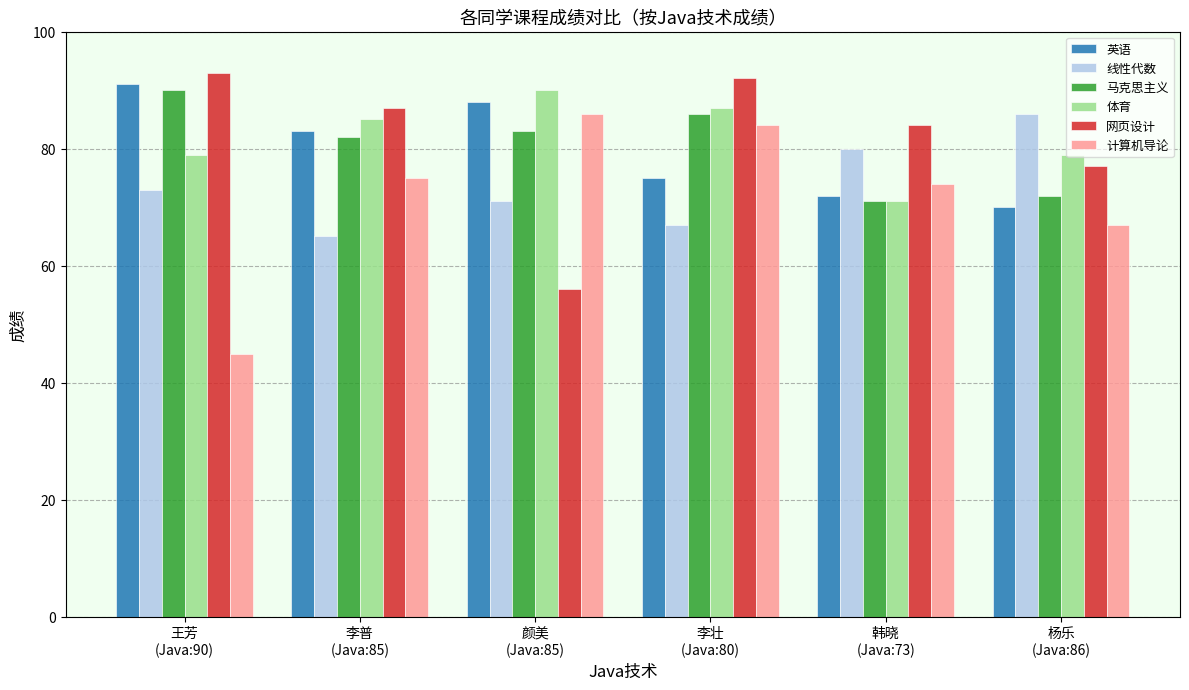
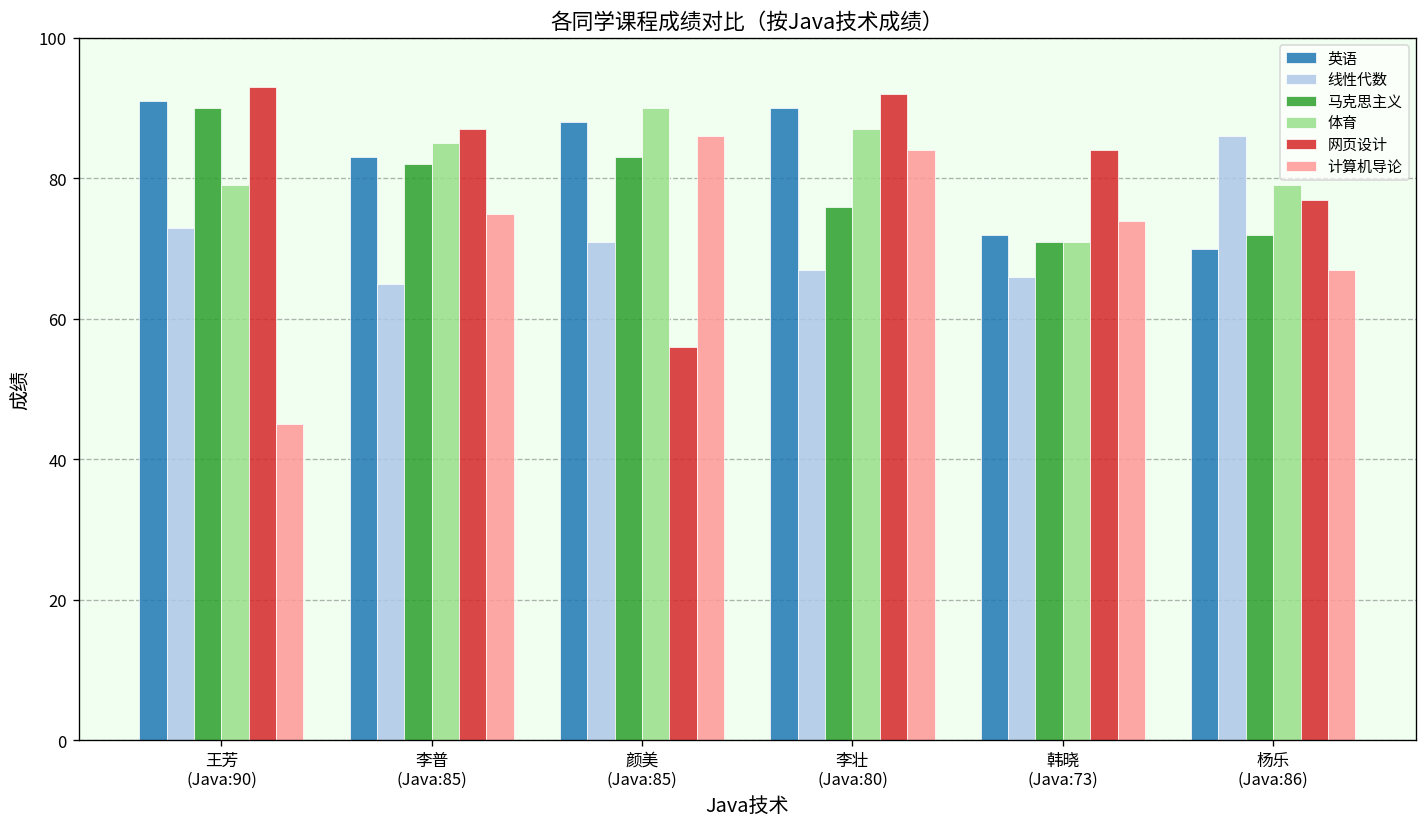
  {
    "英语": {
      "王芳 (Java:90)": 91,
      "李普 (Java:85)": 83,
      "颜美 (Java:85)": 88,
-     "李壮 (Java:80)": 75,
+     "李壮 (Java:80)": 90,
      "韩晓 (Java:73)": 72,
      "杨乐 (Java:86)": 70
    },
    "线性代数": {
      "王芳 (Java:90)": 73,
      "李普 (Java:85)": 65,
      "颜美 (Java:85)": 71,
      "李壮 (Java:80)": 67,
-     "韩晓 (Java:73)": 80,
+     "韩晓 (Java:73)": 66,
      "杨乐 (Java:86)": 86
    },
    "马克思主义": {
      "王芳 (Java:90)": 90,
      "李普 (Java:85)": 82,
      "颜美 (Java:85)": 83,
-     "李壮 (Java:80)": 86,
+     "李壮 (Java:80)": 76,
      "韩晓 (Java:73)": 71,
      "杨乐 (Java:86)": 72
    },
    "体育": {
      "王芳 (Java:90)": 79,
      "李普 (Java:85)": 85,
      "颜美 (Java:85)": 90,
      "李壮 (Java:80)": 87,
      "韩晓 (Java:73)": 71
    },
    "网页设计": {
      "王芳 (Java:90)": 93,
      "李普 (Java:85)": 87,
      "颜美 (Java:85)": 56,
      "李壮 (Java:80)": 92,
      "韩晓 (Java:73)": 84,
      "杨乐 (Java:86)": 77
    },
    "计算机导论": {
      "王芳 (Java:90)": 45,
      "李普 (Java:85)": 75,
      "颜美 (Java:85)": 86,
      "李壮 (Java:80)": 84,
      "韩晓 (Java:73)": 74,
      "杨乐 (Java:86)": 67
    }
  }
